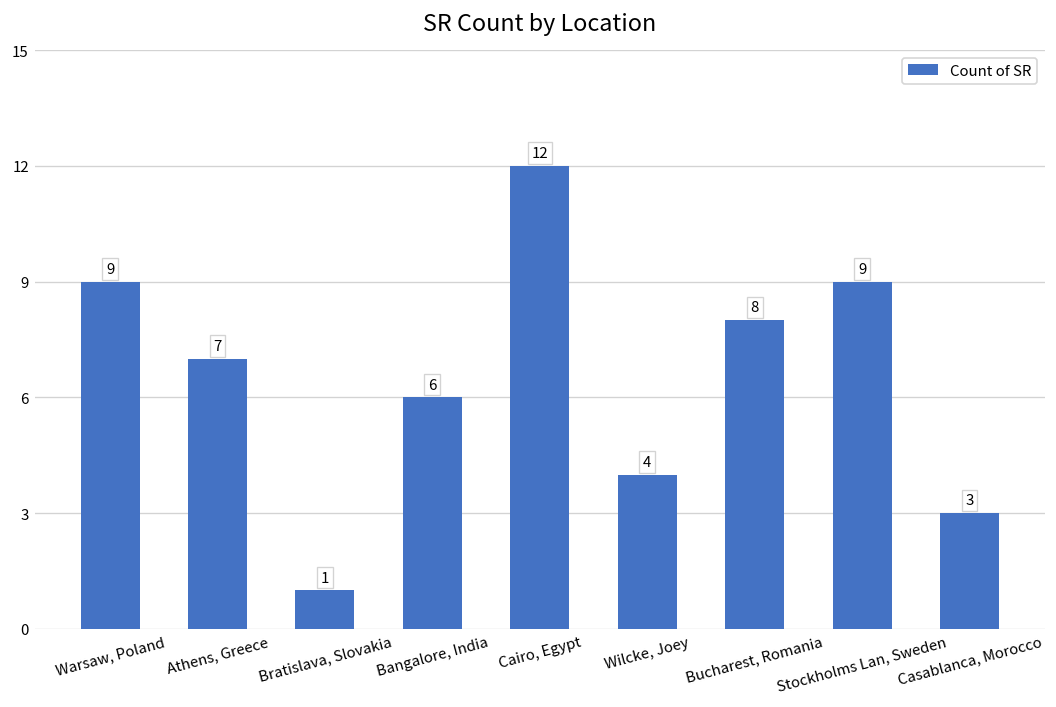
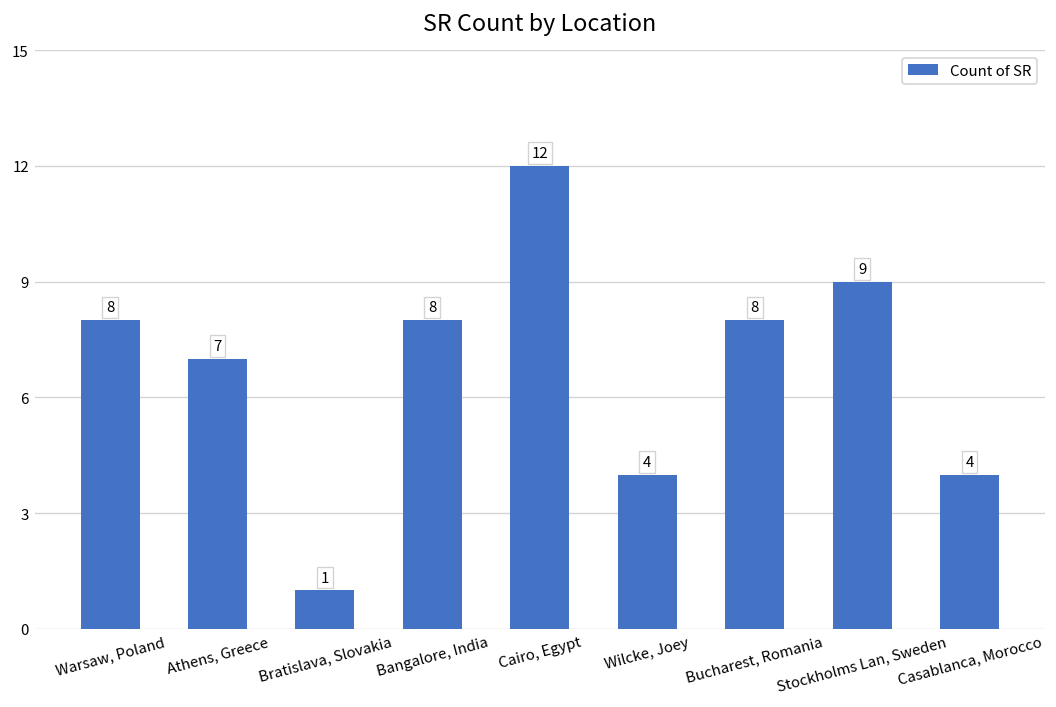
  {
-   "Warsaw, Poland": 9,
-   "Bangalore, India": 6,
-   "Casablanca, Morocco": 3
+   "Warsaw, Poland": 8,
+   "Bangalore, India": 8,
+   "Casablanca, Morocco": 4
  }
